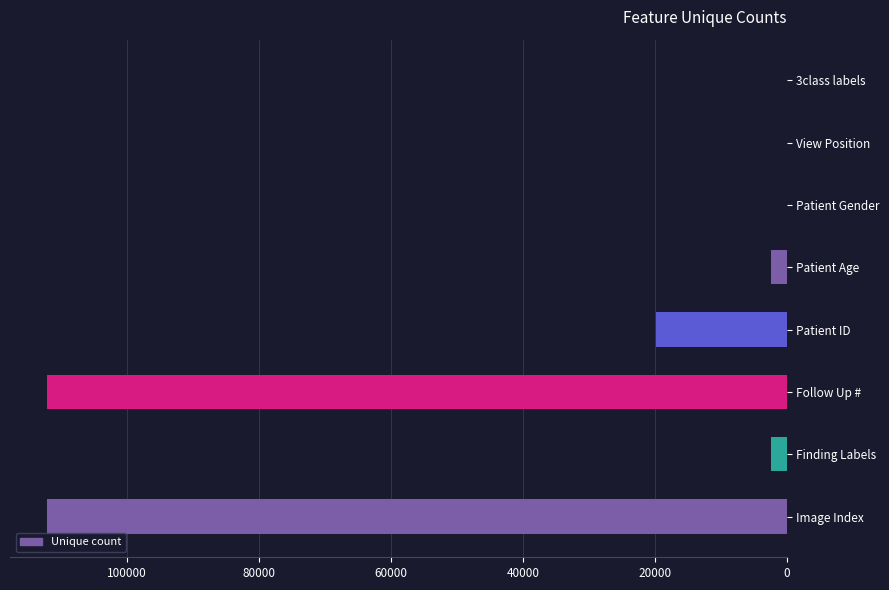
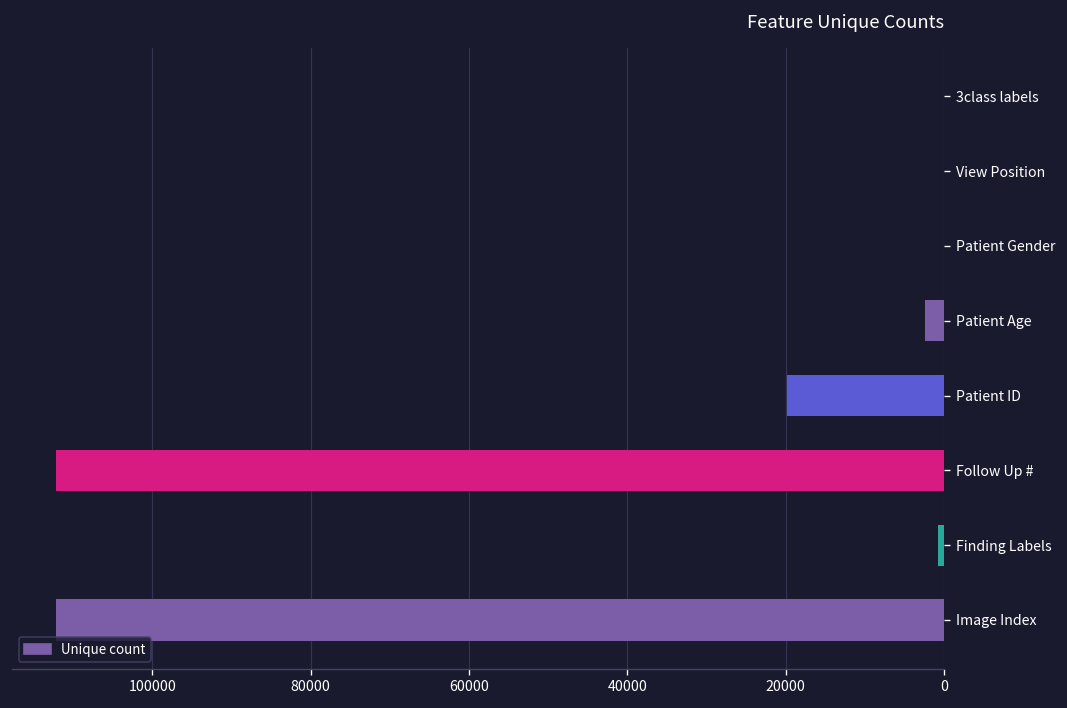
  {
    "Patient Age": 2000,
    "Patient ID": 20000,
    "Follow Up #": 112000,
-   "Finding Labels": 2000,
+   "Finding Labels": 1000,
    "Image Index": 112000
  }
